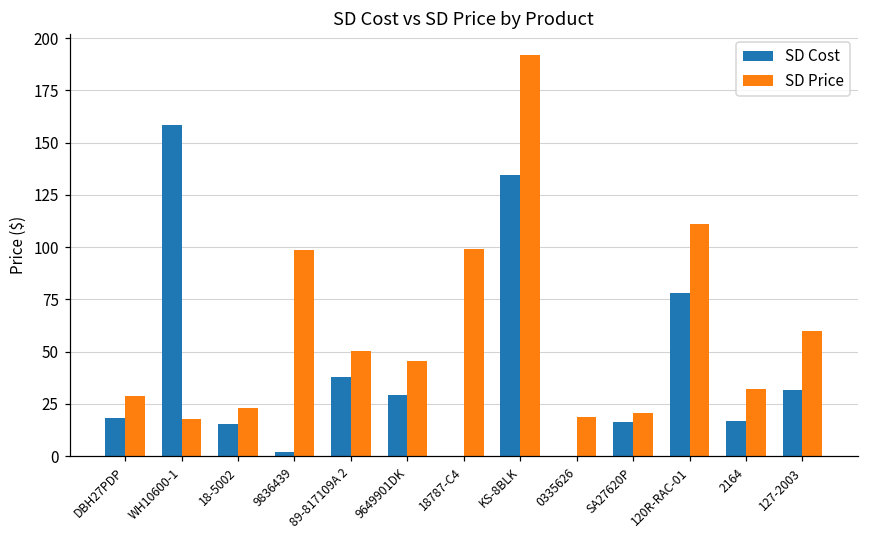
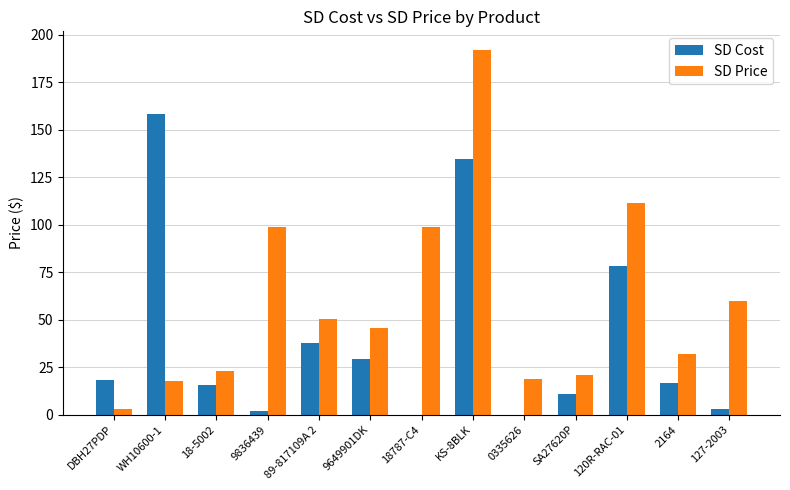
  {
    "SD Cost": {
      "DBH27PDP": 18,
      "WH10600-1": 158,
      "18-5002": 16,
      "9836439": 2,
      "89-817109A 2": 38,
      "9649901DK": 29,
      "18787-C4": 0,
      "KS-8BLK": 135,
      "0335626": 0,
-     "SA27620P": 17,
+     "SA27620P": 11,
      "120R-RAC-01": 78,
      "2164": 17,
-     "127-2003": 32
+     "127-2003": 3
    },
    "SD Price": {
-     "DBH27PDP": 29,
+     "DBH27PDP": 3,
      "WH10600-1": 18,
      "18-5002": 23,
      "9836439": 99,
      "89-817109A 2": 51,
      "9649901DK": 45,
      "18787-C4": 99,
      "KS-8BLK": 192,
      "0335626": 19,
      "SA27620P": 21,
      "120R-RAC-01": 111,
      "2164": 32,
      "127-2003": 60
    }
  }
